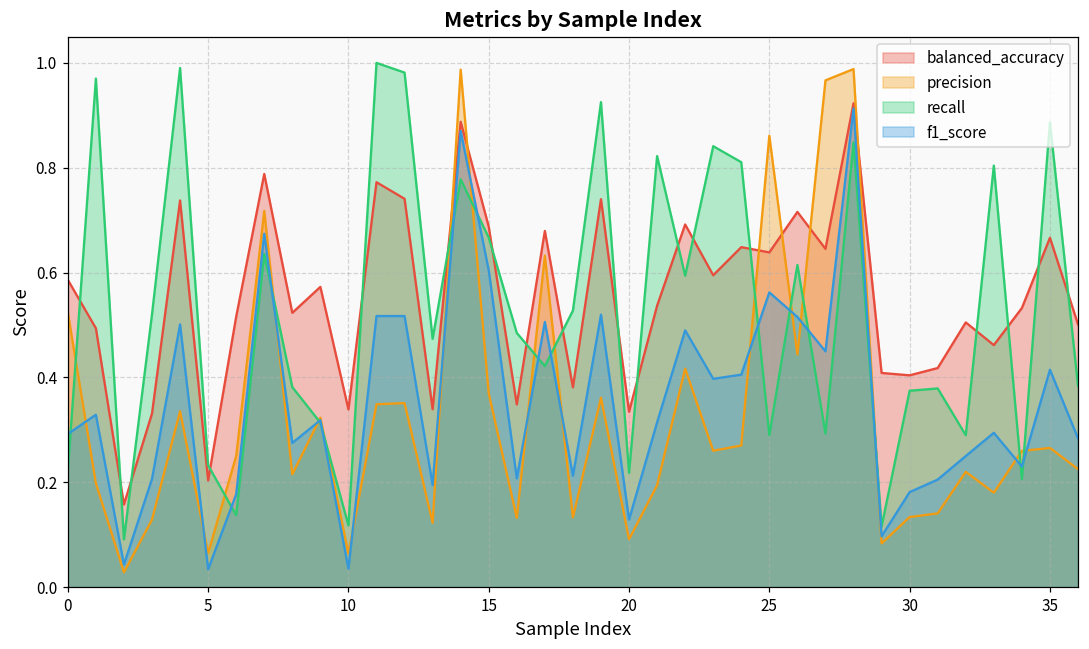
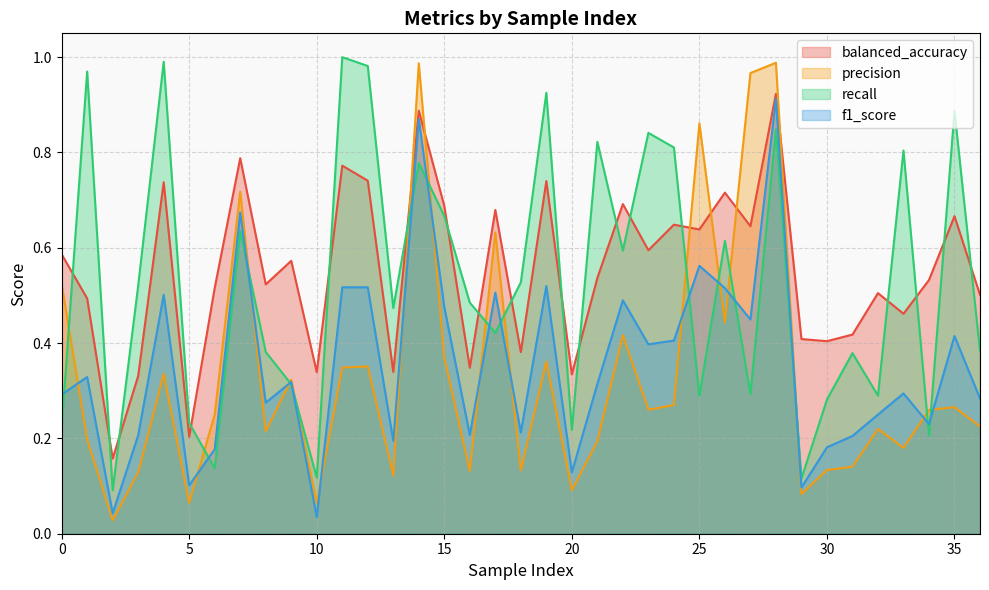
  {
    "recall": {
      "0": 0.22,
      "5": 0.23,
      "10": 0.12,
      "15": 0.67,
      "20": 0.22,
      "25": 0.29,
-     "30": 0.37
+     "30": 0.28
    },
    "f1_score": {
      "0": 0.29,
-     "5": 0.03,
+     "5": 0.10,
      "10": 0.04,
-     "15": 0.60,
+     "15": 0.48,
      "20": 0.13,
      "25": 0.56,
      "30": 0.18,
      "35": 0.41
    }
  }
